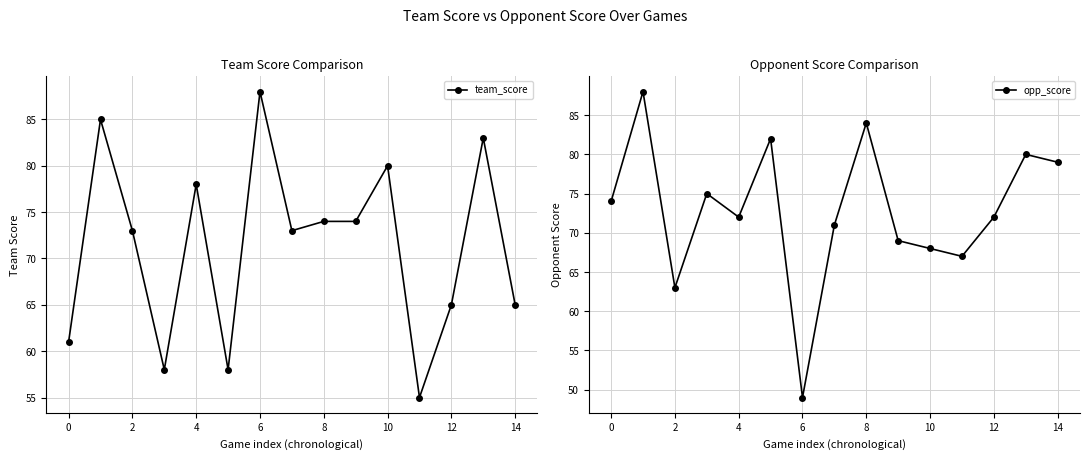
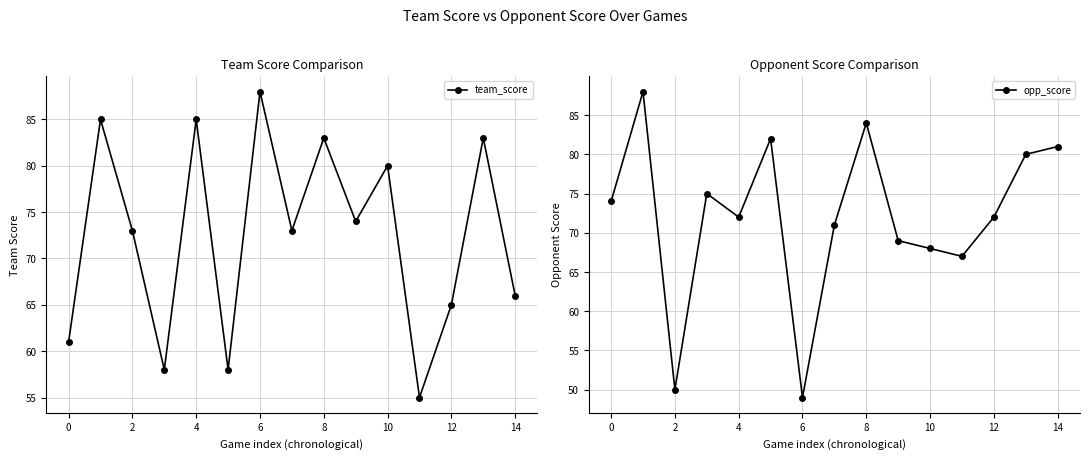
  {
    "Team Score Comparison": {
      "0": 61,
      "2": 73,
-     "4": 78,
+     "4": 85,
      "6": 88,
-     "8": 74,
+     "8": 83,
      "10": 80,
      "12": 65,
-     "14": 65
+     "14": 66
    },
    "Opponent Score Comparison": {
      "0": 74,
-     "2": 63,
+     "2": 50,
      "4": 72,
      "6": 49,
      "8": 84,
      "10": 68,
      "12": 72,
-     "14": 79
+     "14": 81
    }
  }
